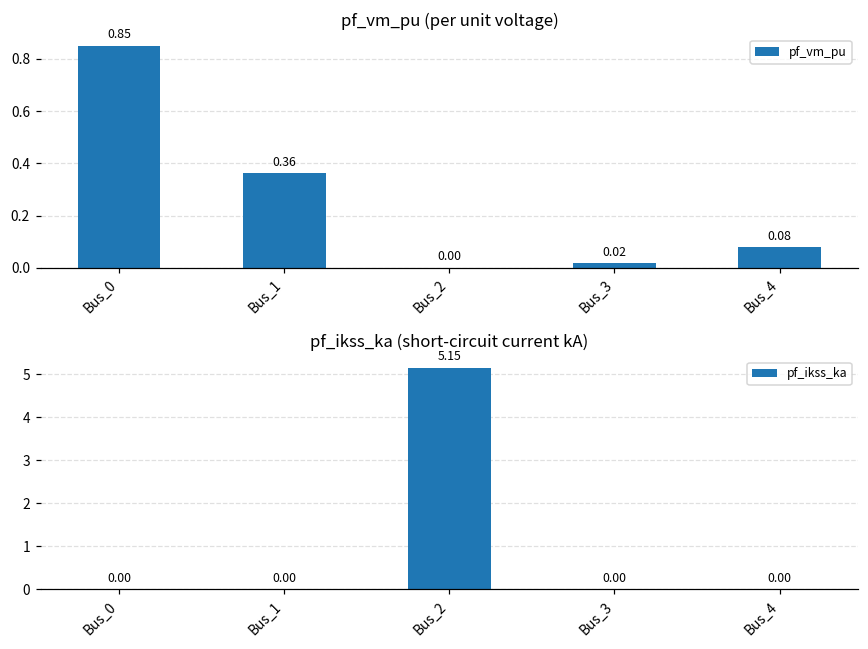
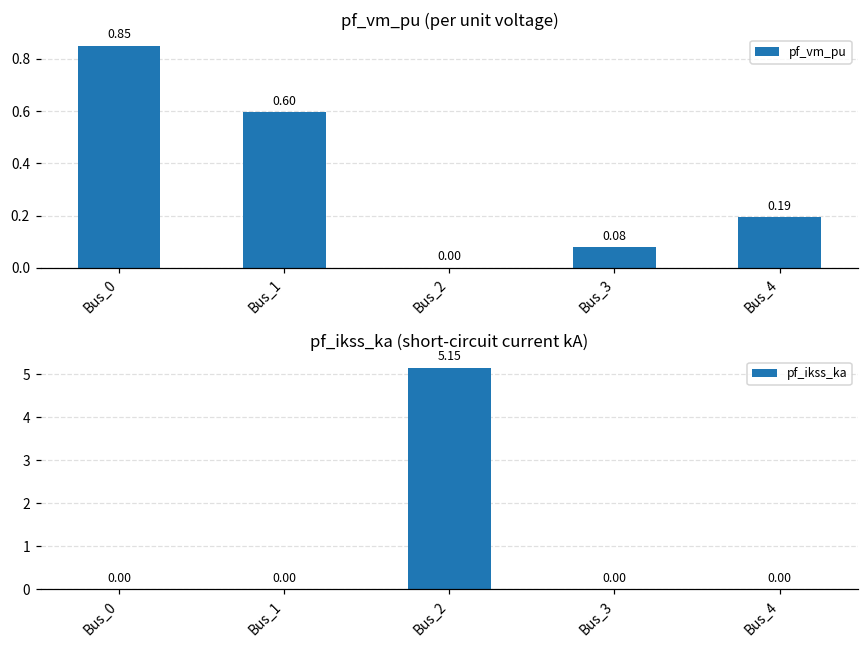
  {
    "pf_vm_pu (per unit voltage)": {
      "Bus_0": 0.85,
-     "Bus_1": 0.36,
+     "Bus_1": 0.60,
      "Bus_2": 0.00,
-     "Bus_3": 0.02,
-     "Bus_4": 0.08
+     "Bus_3": 0.08,
+     "Bus_4": 0.19
    },
    "pf_ikss_ka (short-circuit current kA)": {
      "Bus_0": 0.00,
      "Bus_1": 0.00,
      "Bus_2": 5.15,
      "Bus_3": 0.00,
      "Bus_4": 0.00
    }
  }
